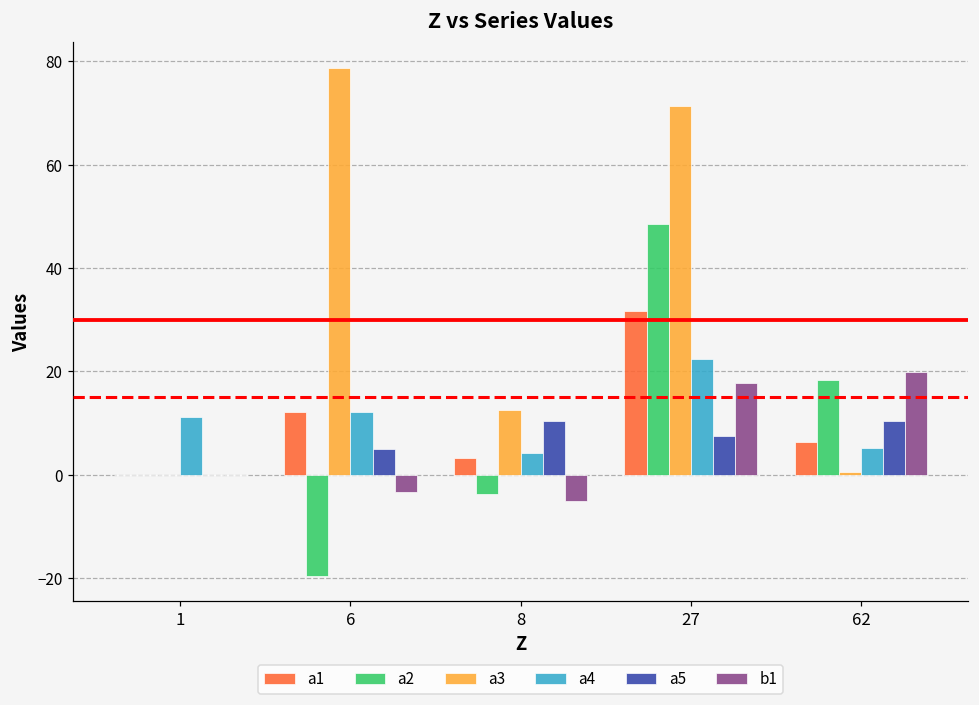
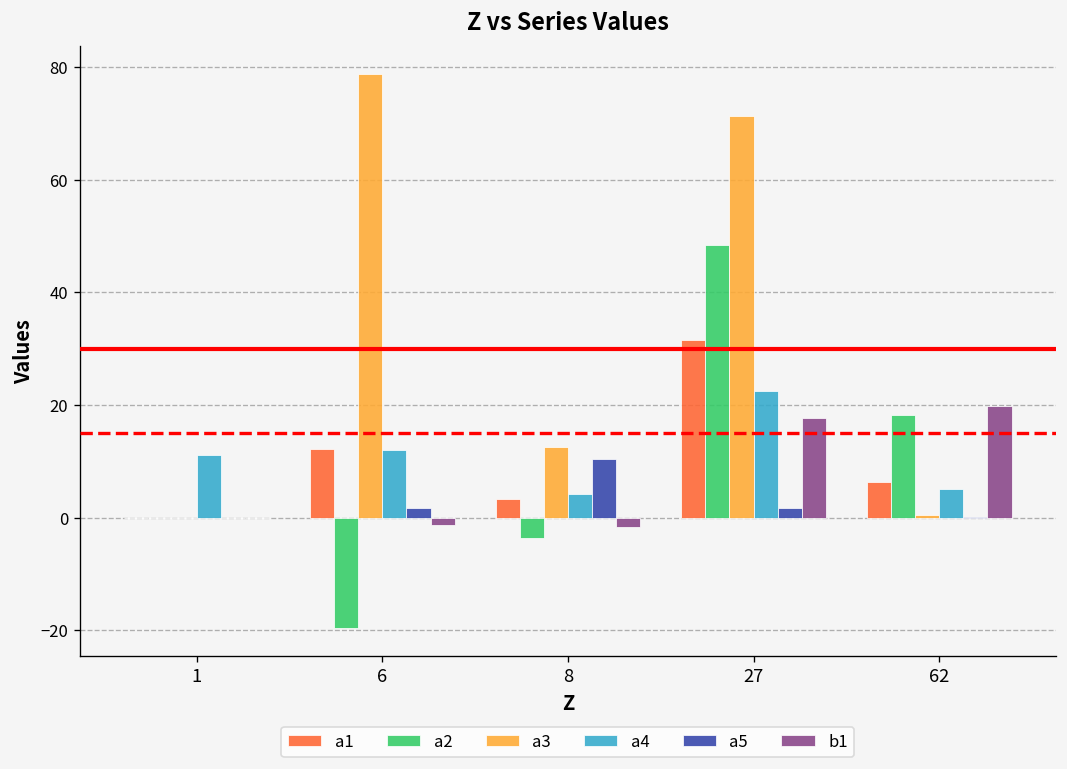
  {
    "a1": {
      "1": 0,
      "6": 12,
      "8": 3,
      "27": 32,
      "62": 6
    },
    "a2": {
      "1": 0,
      "6": -20,
      "8": -4,
      "27": 48,
      "62": 18
    },
    "a3": {
      "1": 0,
      "6": 79,
      "8": 13,
      "27": 71
    },
    "a4": {
      "1": 11,
      "6": 12,
      "8": 4,
      "27": 22,
      "62": 5
    },
    "a5": {
      "1": 0,
-     "6": 5,
+     "6": 2,
      "8": 10,
-     "27": 8,
-     "62": 10
+     "27": 2,
+     "62": 0
    },
    "b1": {
      "1": 0,
-     "6": -3,
-     "8": -5,
+     "6": -1,
+     "8": -2,
      "27": 18,
      "62": 20
    }
  }
